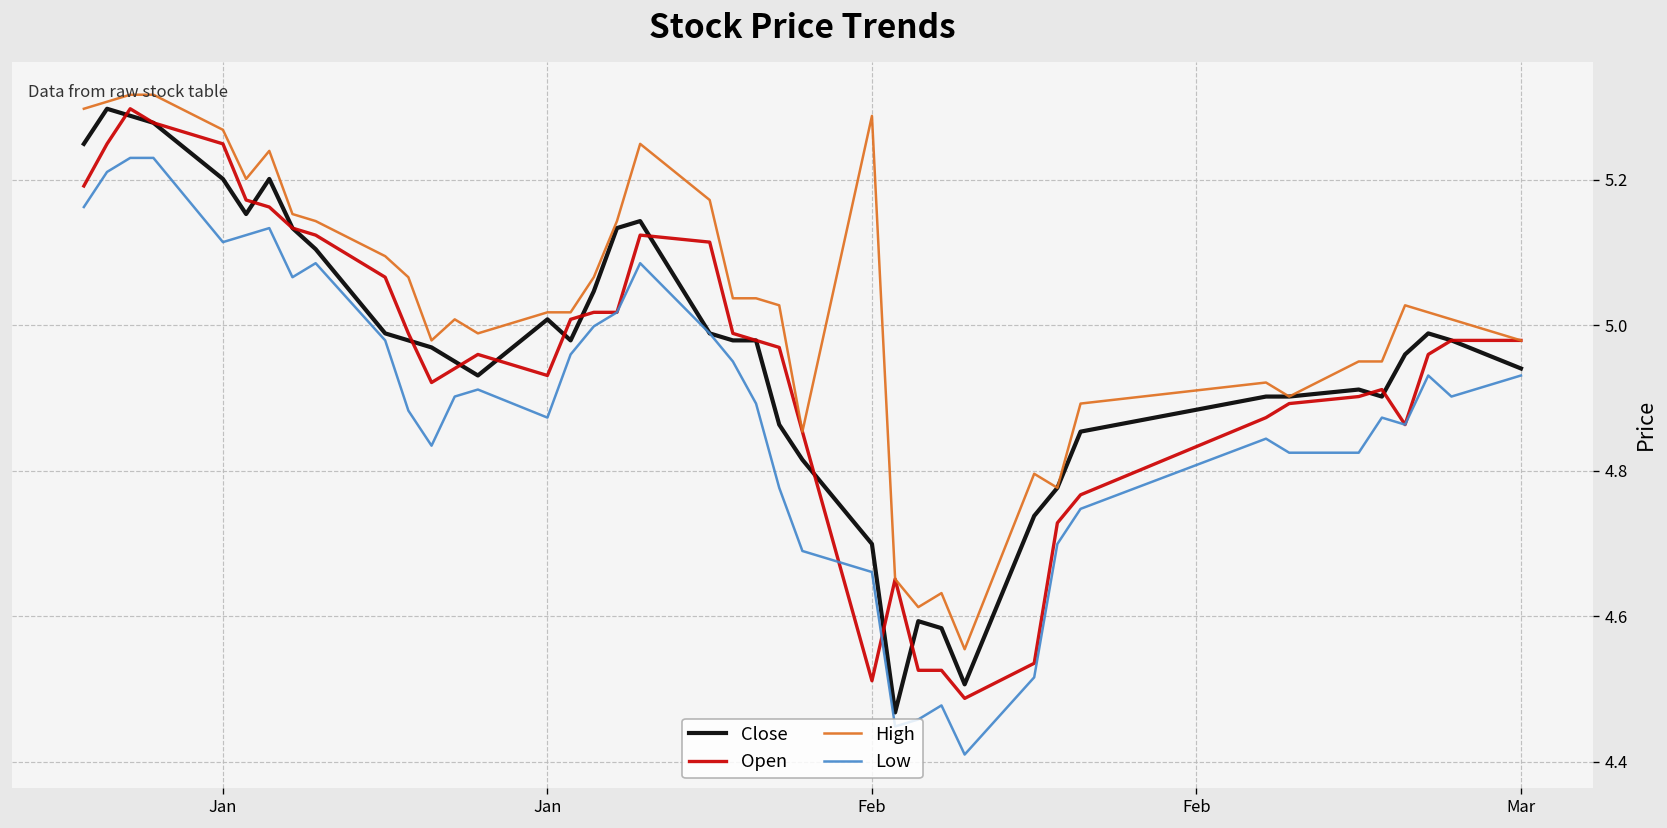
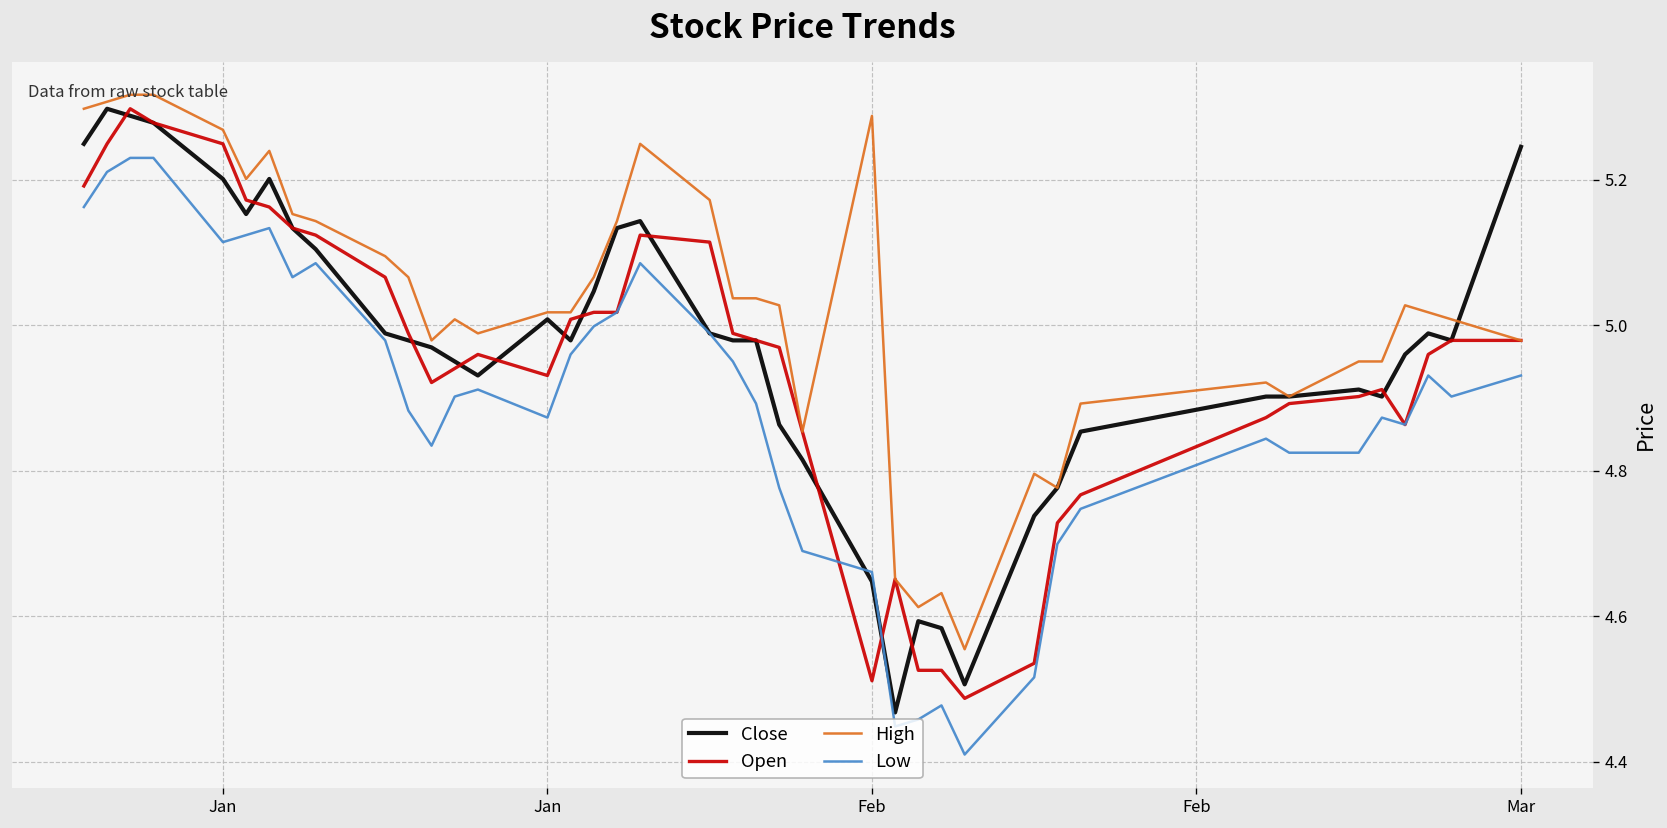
  {
    "Close": {
-     "Feb": 4.70,
-     "Mar": 4.94
+     "Feb": 4.65,
+     "Mar": 5.25
    },
    "Open": {
      "Feb": 4.51
    },
    "High": {
      "Feb": 5.29
    },
    "Low": {
      "Feb": 4.66,
      "Mar": 4.93
    }
  }
